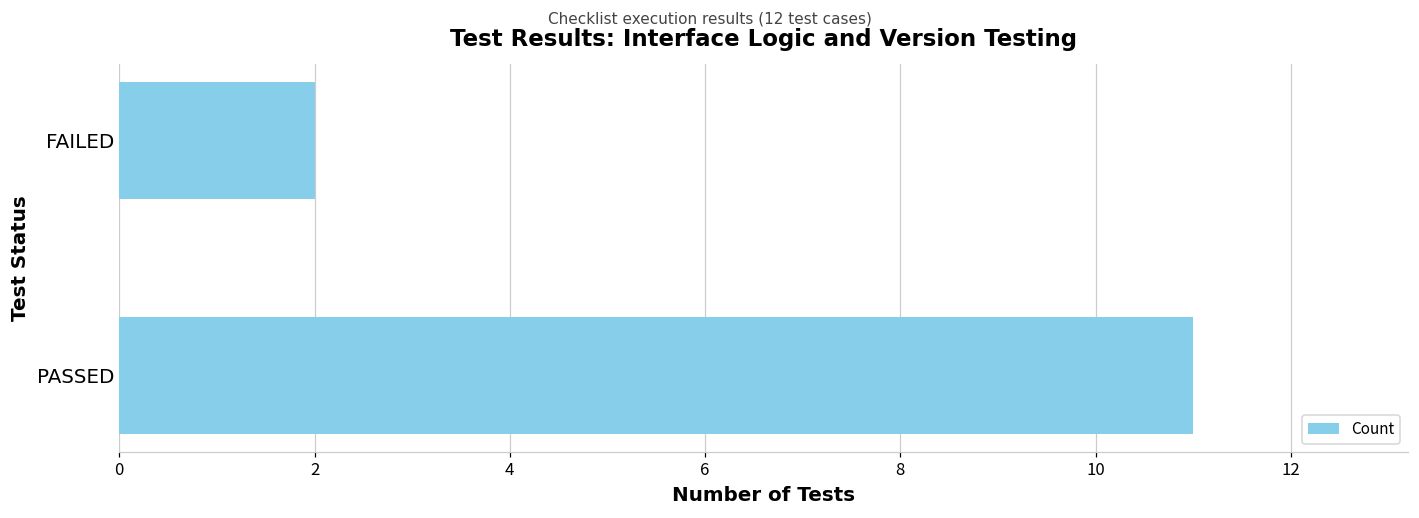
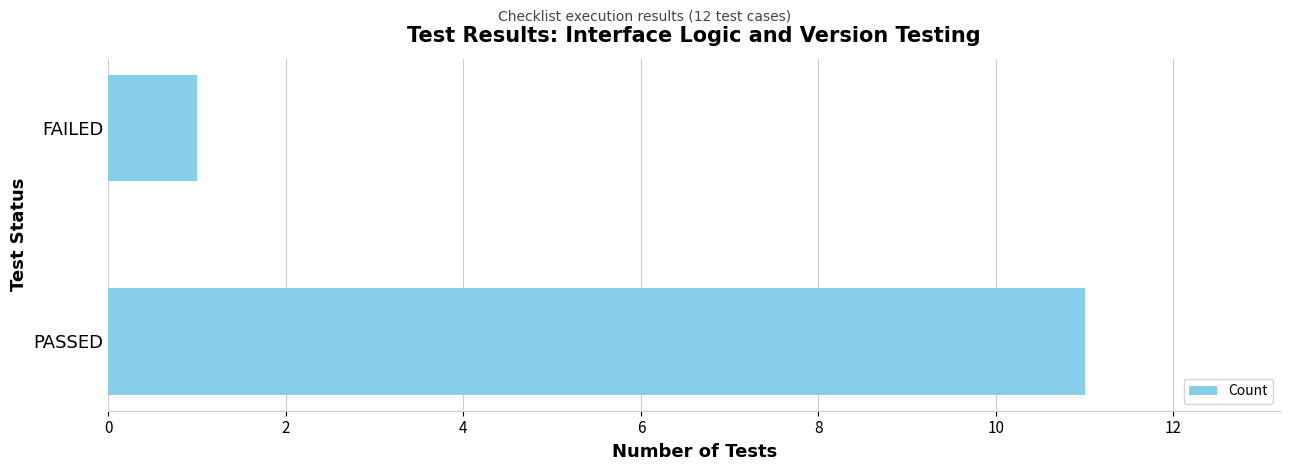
  {
-   "FAILED": 2,
+   "FAILED": 1,
    "PASSED": 11
  }
